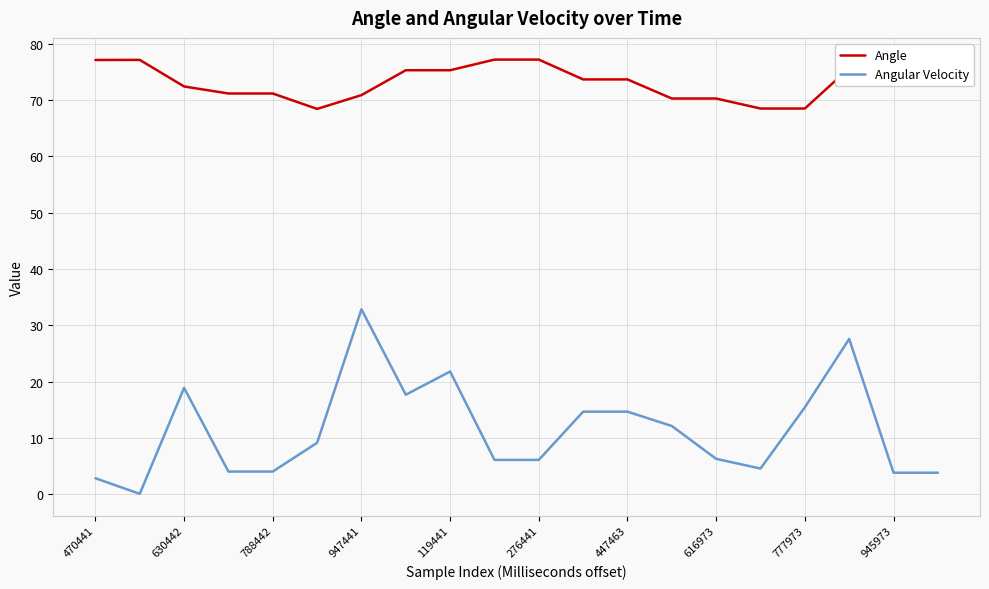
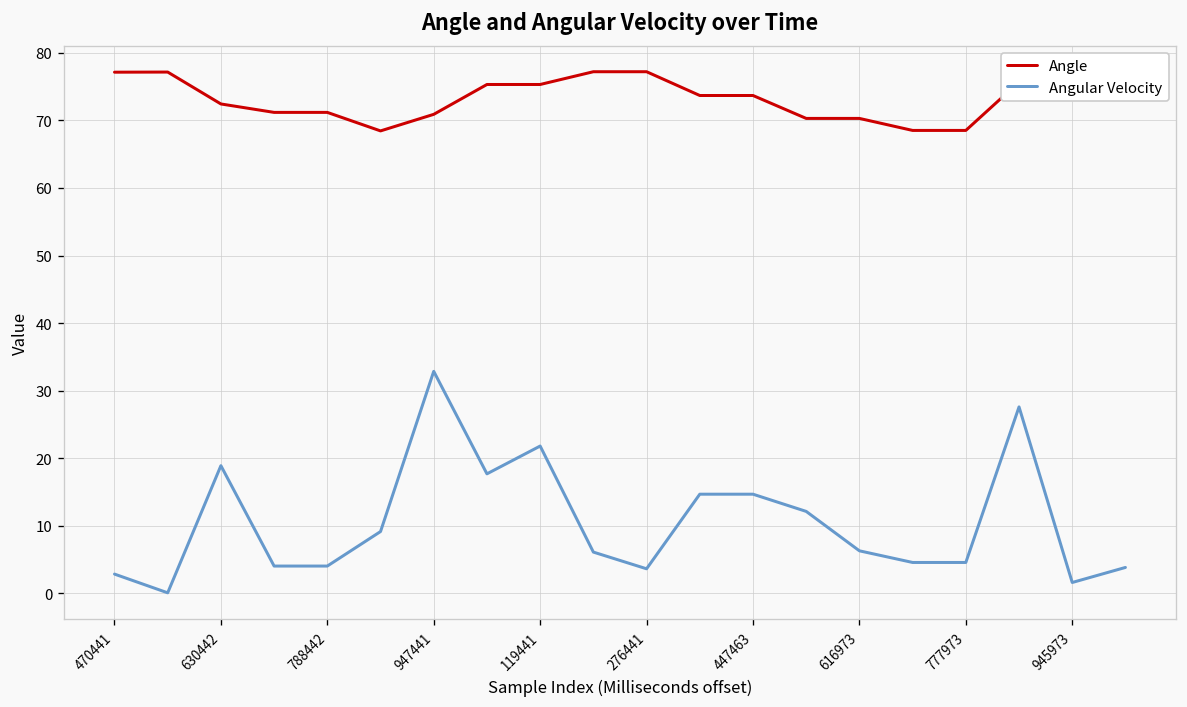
  {
    "Angle": {
      "470441": 77,
      "630442": 72,
      "788442": 71,
      "947441": 71,
      "119441": 75,
      "276441": 77,
      "447463": 74,
      "616973": 70,
      "777973": 69
    },
    "Angular Velocity": {
      "470441": 3,
      "630442": 19,
      "788442": 4,
      "947441": 33,
      "119441": 22,
-     "276441": 6,
+     "276441": 4,
      "447463": 15,
      "616973": 6,
-     "777973": 15,
-     "945973": 4
+     "777973": 5,
+     "945973": 2
    }
  }
